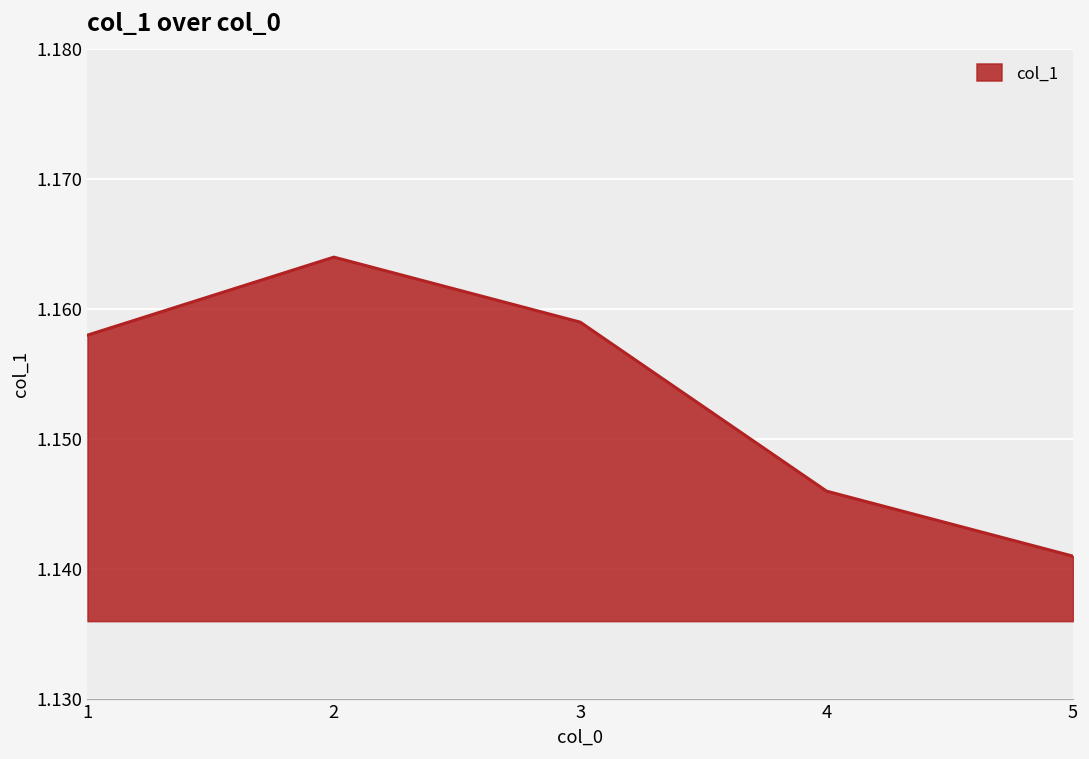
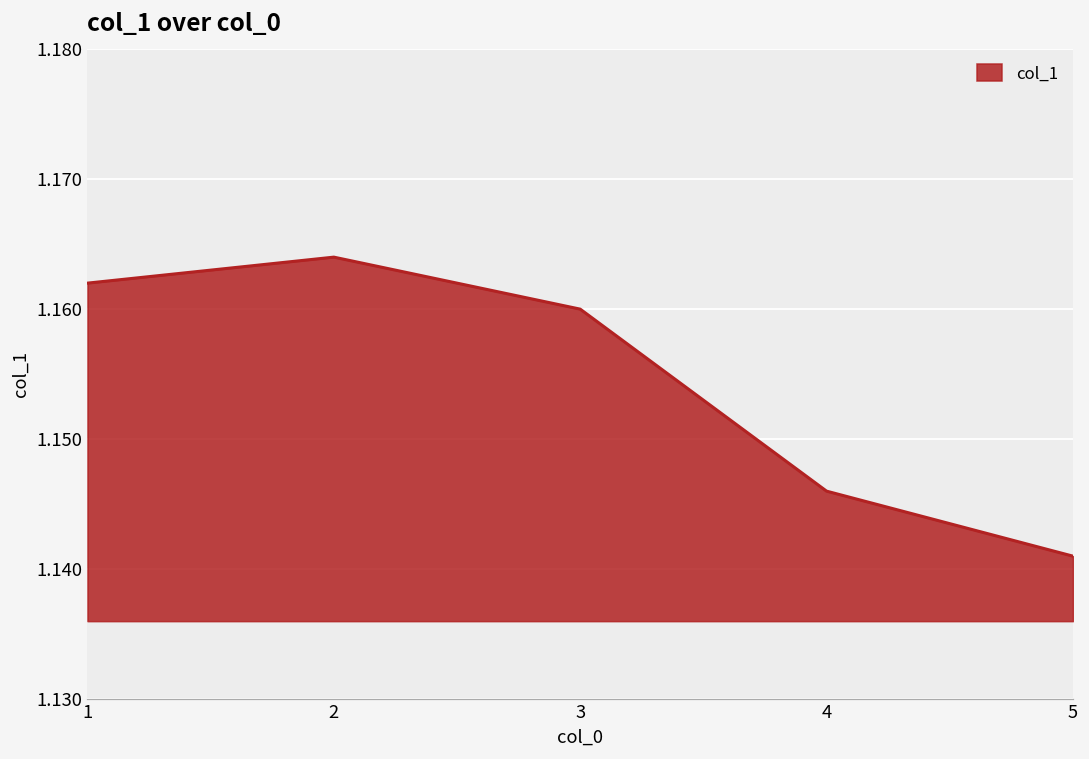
  {
-   "1": 1.158,
+   "1": 1.162,
    "2": 1.164,
-   "3": 1.159,
+   "3": 1.160,
    "4": 1.146,
    "5": 1.141
  }
